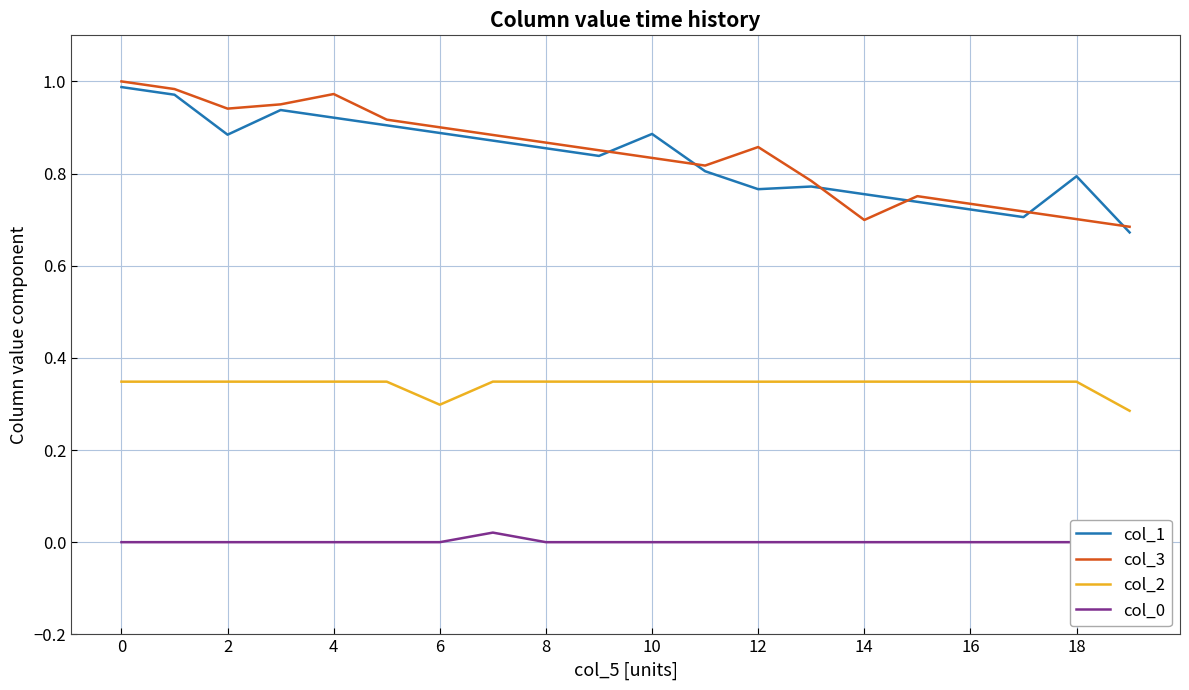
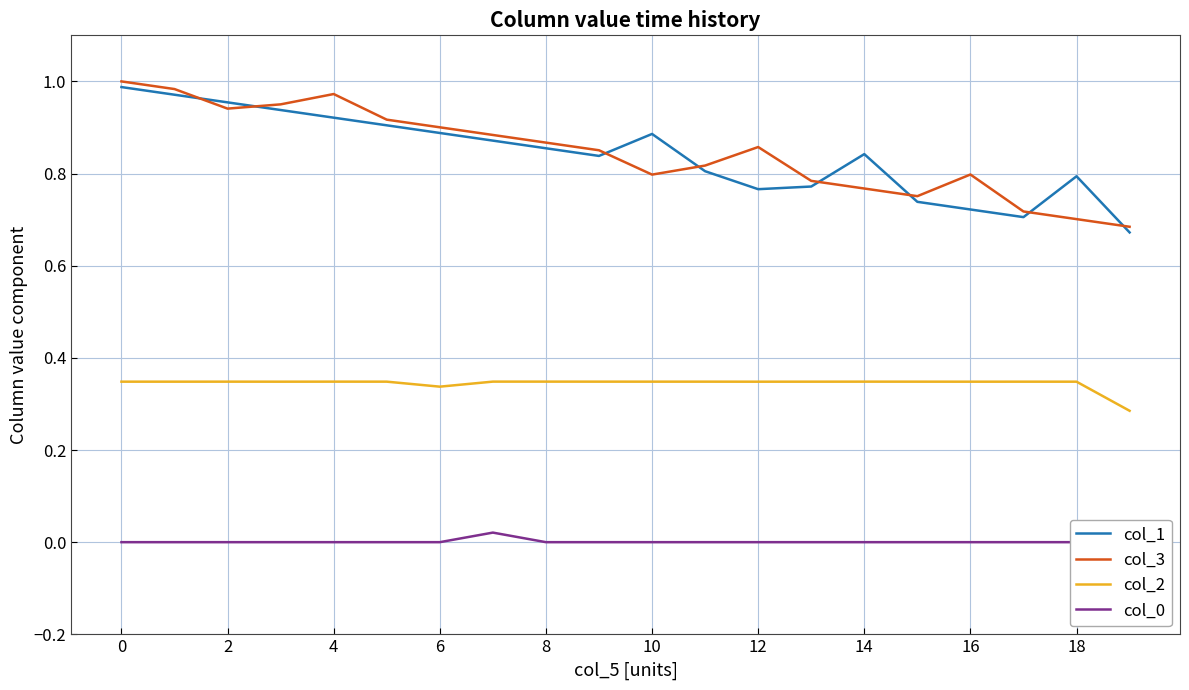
  {
    "col_1": {
      "0": 0.99,
-     "2": 0.88,
+     "2": 0.95,
      "4": 0.92,
      "6": 0.89,
      "8": 0.85,
      "10": 0.89,
      "12": 0.77,
-     "14": 0.76,
+     "14": 0.84,
      "16": 0.72,
      "18": 0.79
    },
    "col_3": {
      "0": 1.00,
      "2": 0.94,
      "4": 0.97,
      "6": 0.90,
      "8": 0.87,
-     "10": 0.83,
+     "10": 0.80,
      "12": 0.86,
-     "14": 0.70,
-     "16": 0.73,
+     "14": 0.77,
+     "16": 0.80,
      "18": 0.70
    },
    "col_2": {
      "0": 0.35,
      "2": 0.35,
      "4": 0.35,
-     "6": 0.30,
+     "6": 0.34,
      "8": 0.35,
      "10": 0.35,
      "12": 0.35,
      "14": 0.35,
      "16": 0.35,
      "18": 0.35
    },
    "col_0": {
      "0": 0.00,
      "2": 0.00,
      "4": 0.00,
      "6": 0.00,
      "8": 0.00,
      "10": 0.00,
      "12": 0.00,
      "14": 0.00,
      "16": 0.00
    }
  }
